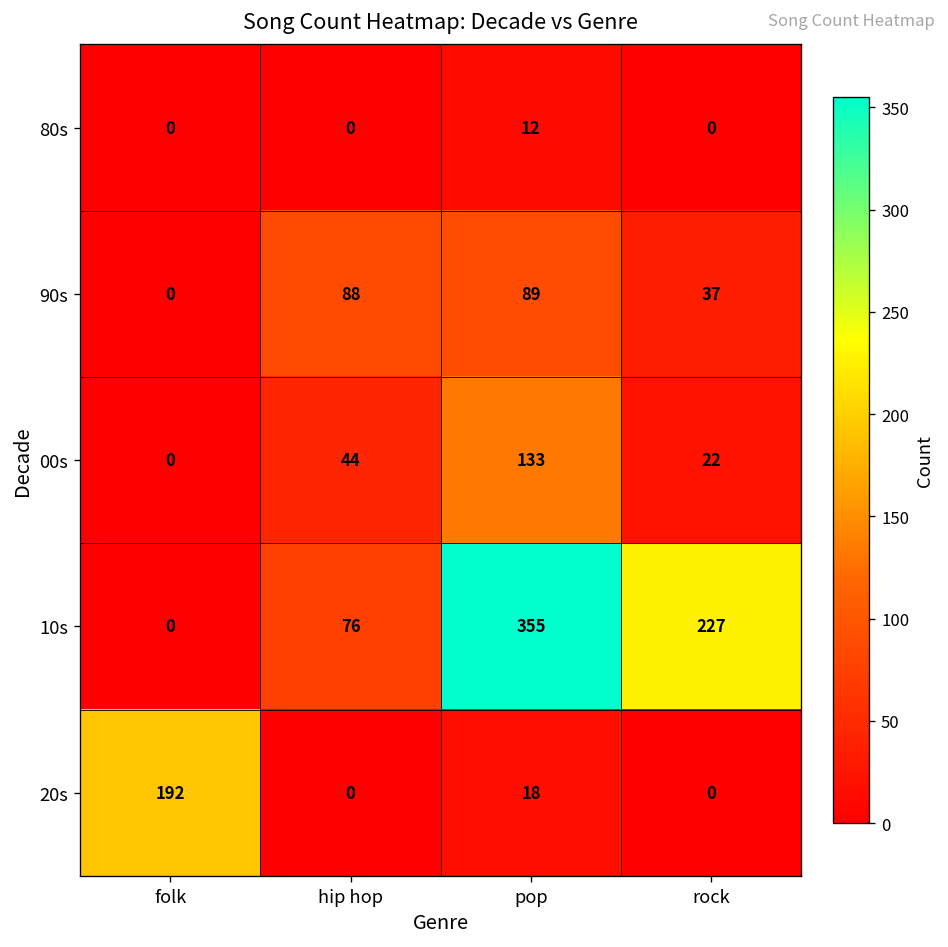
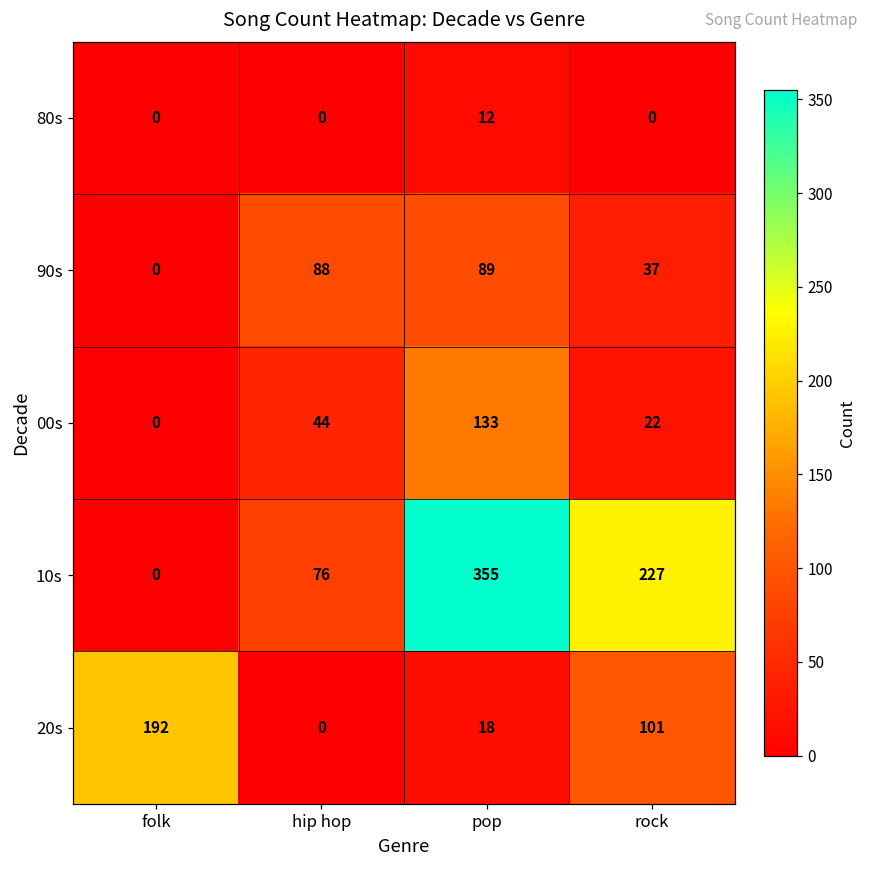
  {
    "80s": {
      "folk": 0,
      "hip hop": 0,
      "pop": 12,
      "rock": 0
    },
    "90s": {
      "folk": 0,
      "hip hop": 88,
      "pop": 89,
      "rock": 37
    },
    "00s": {
      "folk": 0,
      "hip hop": 44,
      "pop": 133,
      "rock": 22
    },
    "10s": {
      "folk": 0,
      "hip hop": 76,
      "pop": 355,
      "rock": 227
    },
    "20s": {
      "folk": 192,
      "hip hop": 0,
      "pop": 18,
-     "rock": 0
+     "rock": 101
    }
  }
